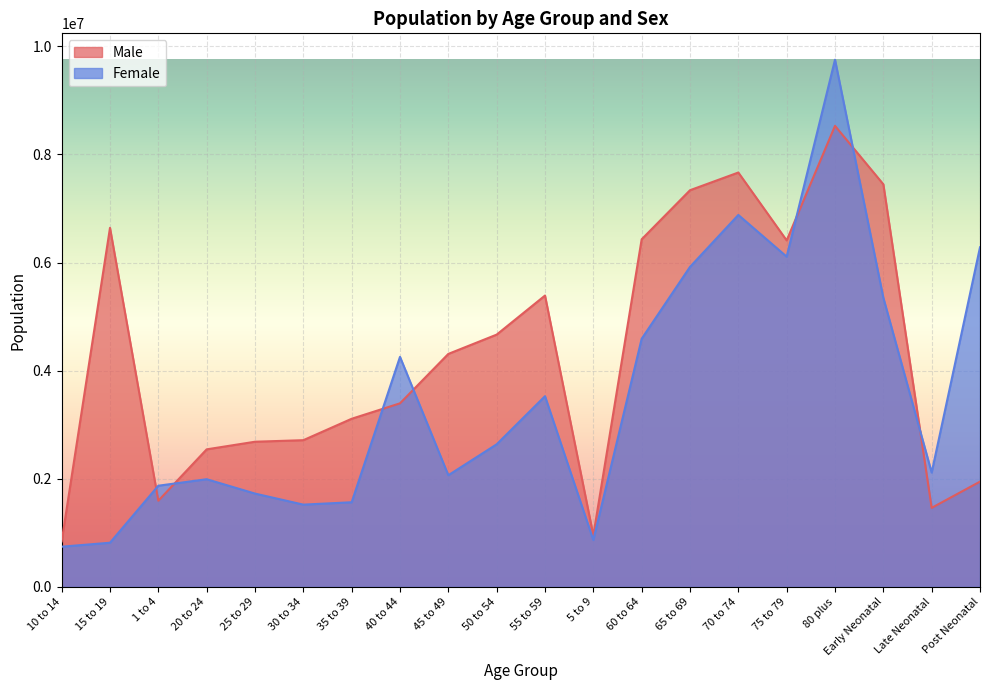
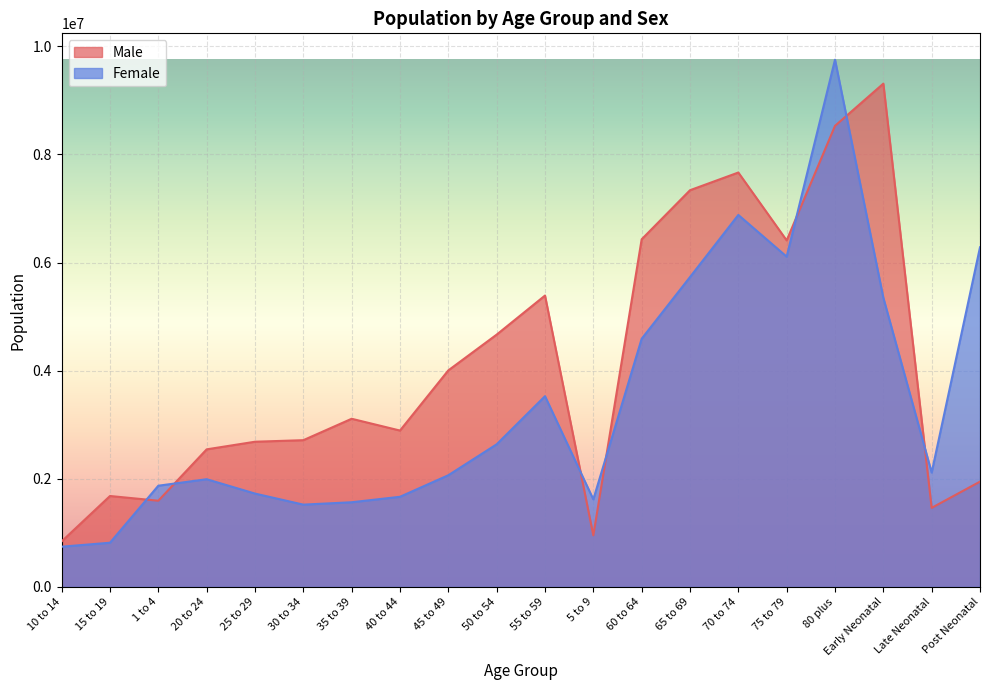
  {
    "Male": {
      "10 to 14": 800000,
-     "15 to 19": 6600000,
+     "15 to 19": 1700000,
      "1 to 4": 1600000,
      "20 to 24": 2500000,
      "25 to 29": 2700000,
      "30 to 34": 2700000,
      "35 to 39": 3100000,
-     "40 to 44": 3400000,
-     "45 to 49": 4300000,
+     "40 to 44": 2900000,
+     "45 to 49": 4000000,
      "50 to 54": 4700000,
      "55 to 59": 5400000,
      "5 to 9": 1000000,
      "60 to 64": 6400000,
      "65 to 69": 7300000,
      "70 to 74": 7700000,
      "75 to 79": 6400000,
      "80 plus": 8500000,
-     "Early Neonatal": 7400000,
+     "Early Neonatal": 9300000,
      "Late Neonatal": 1500000,
      "Post Neonatal": 1900000
    },
    "Female": {
      "10 to 14": 700000,
      "15 to 19": 800000,
      "1 to 4": 1900000,
      "20 to 24": 2000000,
      "25 to 29": 1700000,
      "30 to 34": 1500000,
      "35 to 39": 1600000,
-     "40 to 44": 4300000,
+     "40 to 44": 1700000,
      "45 to 49": 2100000,
      "50 to 54": 2600000,
      "55 to 59": 3500000,
-     "5 to 9": 900000,
+     "5 to 9": 1600000,
      "60 to 64": 4600000,
-     "65 to 69": 5900000,
+     "65 to 69": 5700000,
      "70 to 74": 6900000,
      "75 to 79": 6100000,
      "80 plus": 9800000,
      "Early Neonatal": 5300000,
      "Late Neonatal": 2100000,
      "Post Neonatal": 6300000
    }
  }
